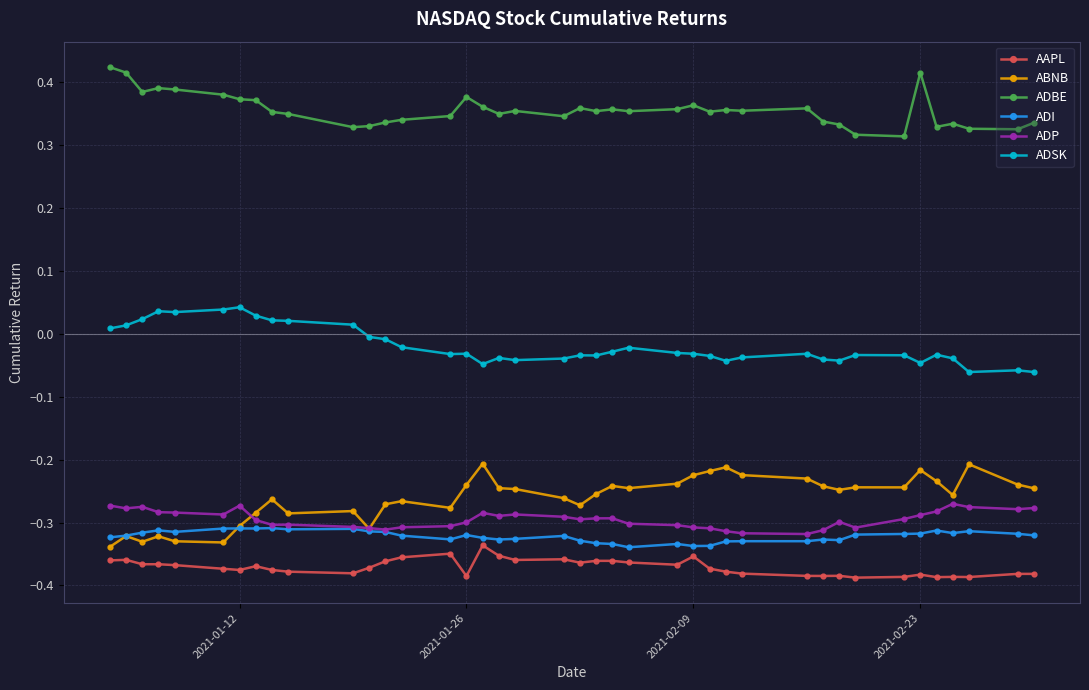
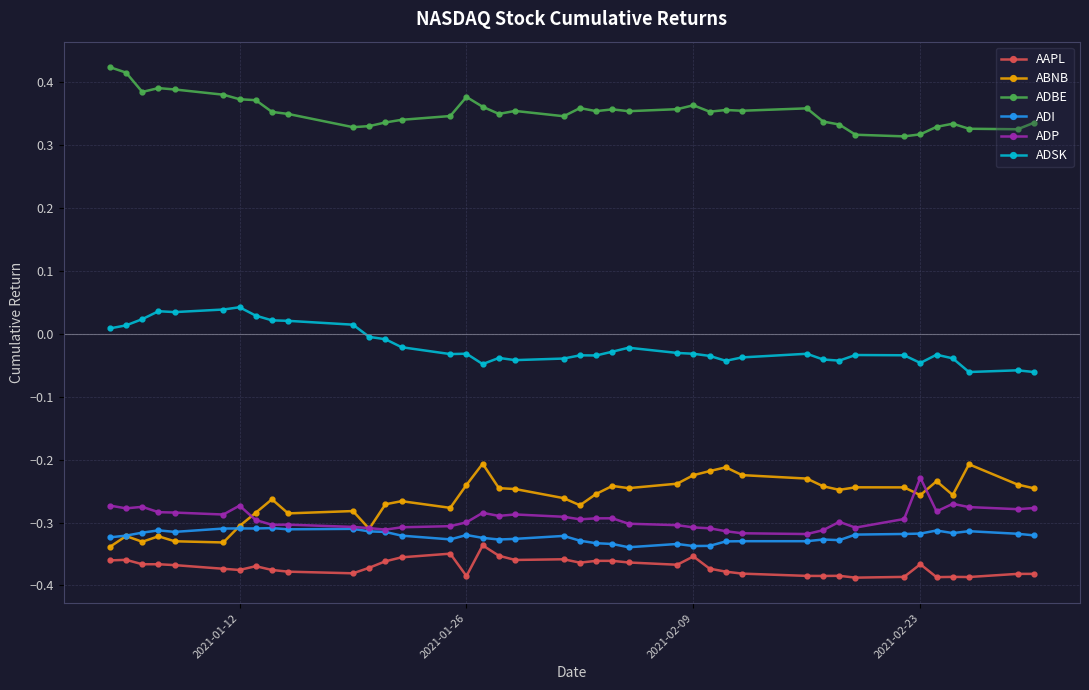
  {
    "AAPL": {
      "2021-01-12": -0.38,
      "2021-01-26": -0.39,
      "2021-02-09": -0.35,
-     "2021-02-23": -0.38
+     "2021-02-23": -0.37
    },
    "ABNB": {
      "2021-01-26": -0.24,
      "2021-02-09": -0.22,
-     "2021-02-23": -0.22
+     "2021-02-23": -0.26
    },
    "ADBE": {
      "2021-01-12": 0.37,
      "2021-01-26": 0.38,
      "2021-02-09": 0.36,
-     "2021-02-23": 0.41
+     "2021-02-23": 0.32
    },
    "ADP": {
      "2021-01-12": -0.27,
      "2021-01-26": -0.30,
      "2021-02-09": -0.31,
-     "2021-02-23": -0.29
+     "2021-02-23": -0.23
    }
  }
